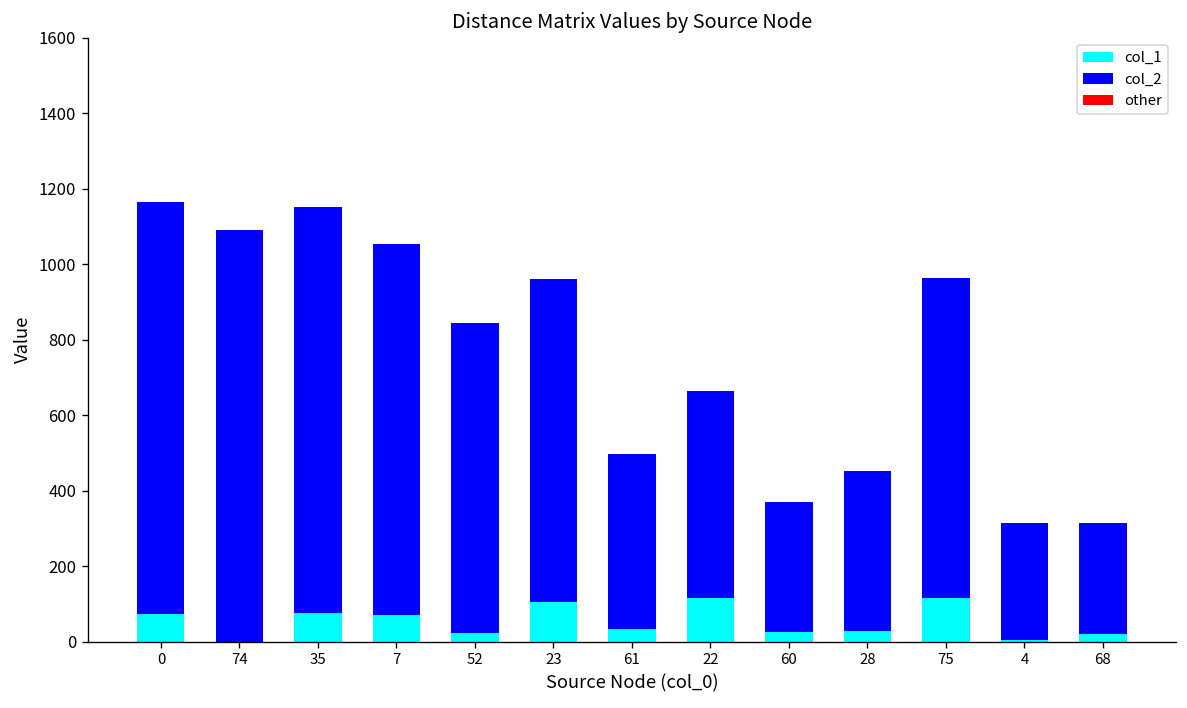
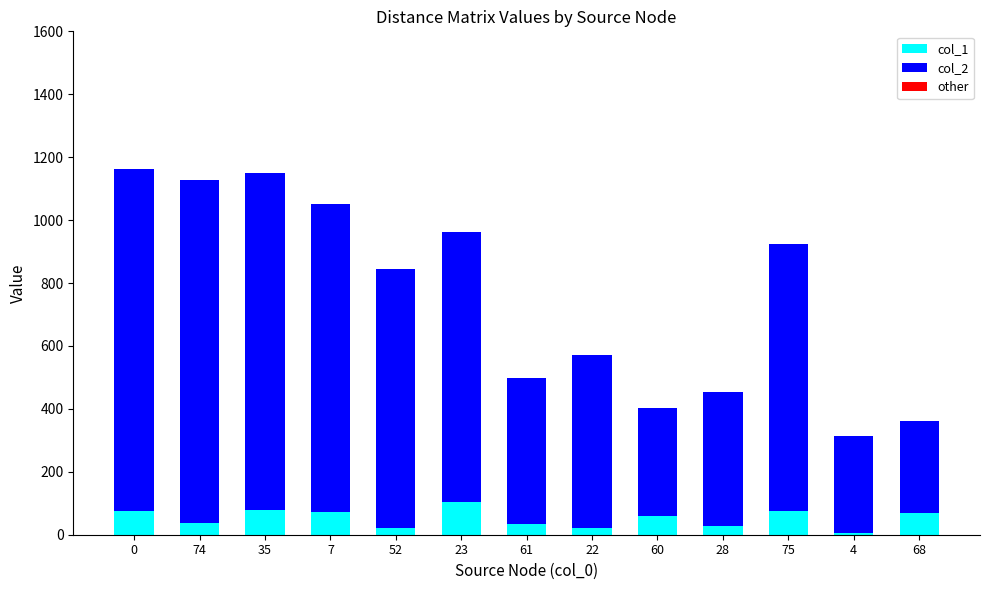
  {
    "col_1": {
      "0": 70,
-     "74": 0,
+     "74": 40,
      "35": 80,
      "7": 70,
      "52": 20,
      "23": 100,
      "61": 30,
-     "22": 120,
-     "60": 30,
+     "22": 20,
+     "60": 60,
      "28": 30,
-     "75": 120,
-     "68": 20
+     "75": 80,
+     "68": 70
    }
  }
